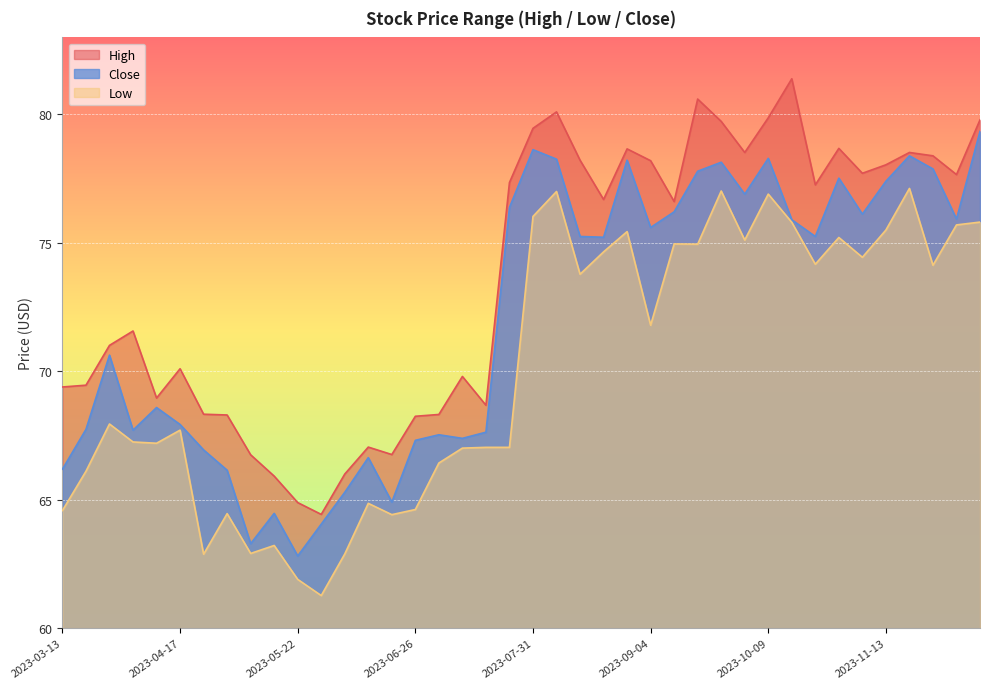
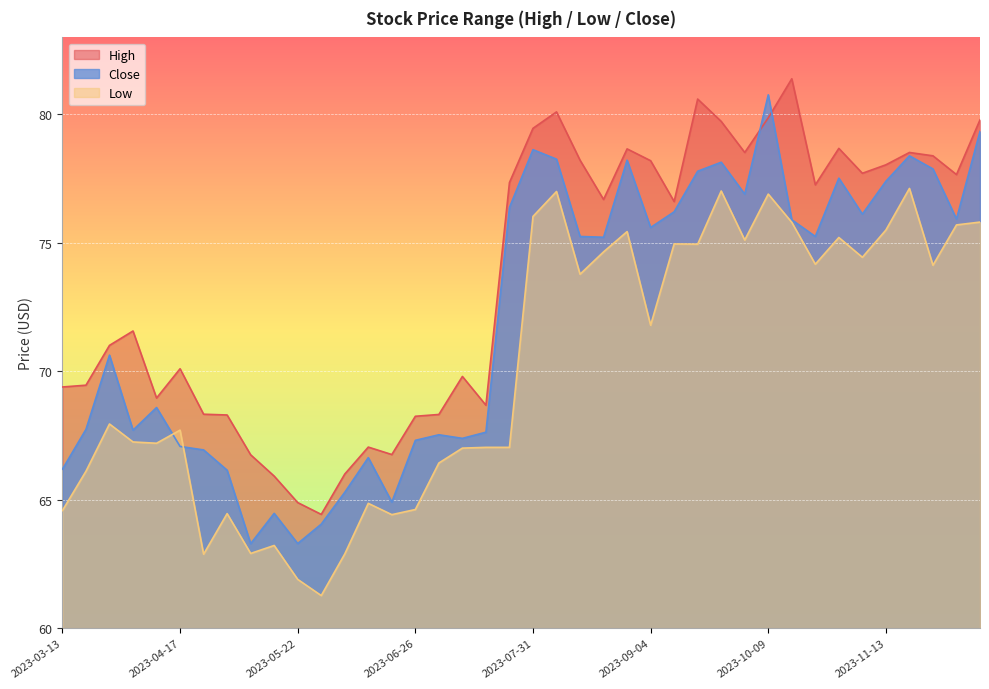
  {
    "High": {
      "2023-03-13": 69.4,
      "2023-04-17": 70.1,
      "2023-05-22": 64.9,
      "2023-06-26": 68.3,
      "2023-07-31": 79.5,
      "2023-09-04": 78.2,
      "2023-10-09": 79.9,
      "2023-11-13": 78.0
    },
    "Close": {
      "2023-03-13": 66.2,
-     "2023-04-17": 67.9,
-     "2023-05-22": 62.8,
+     "2023-04-17": 67.1,
+     "2023-05-22": 63.3,
      "2023-06-26": 67.3,
      "2023-07-31": 78.6,
      "2023-09-04": 75.6,
-     "2023-10-09": 78.3,
+     "2023-10-09": 80.8,
      "2023-11-13": 77.4
    },
    "Low": {
      "2023-03-13": 64.6,
      "2023-04-17": 67.7,
      "2023-05-22": 61.9,
      "2023-06-26": 64.6,
      "2023-07-31": 76.0,
      "2023-09-04": 71.8,
      "2023-10-09": 76.9,
      "2023-11-13": 75.5
    }
  }
